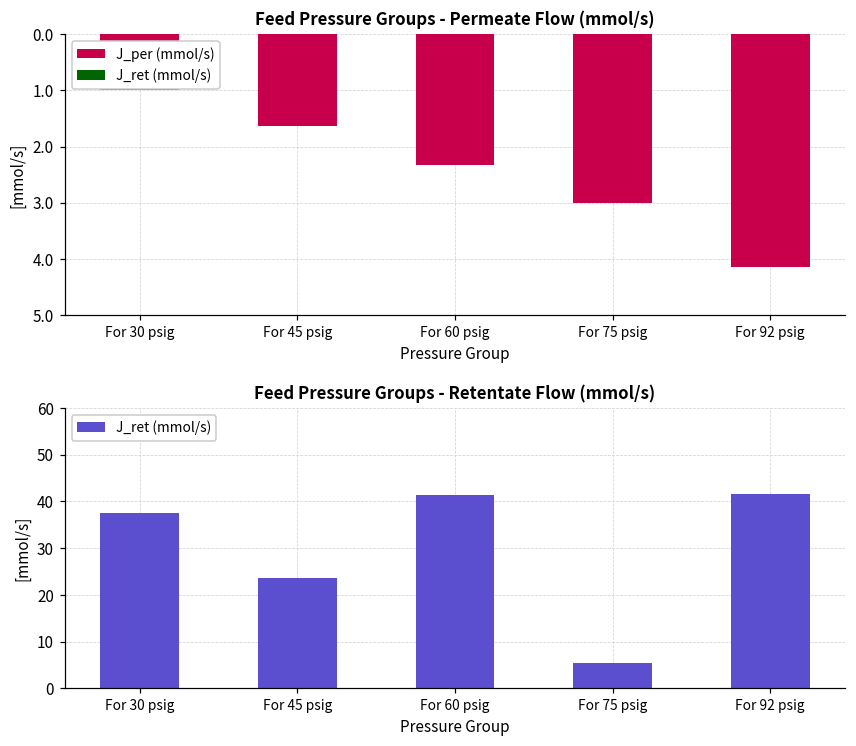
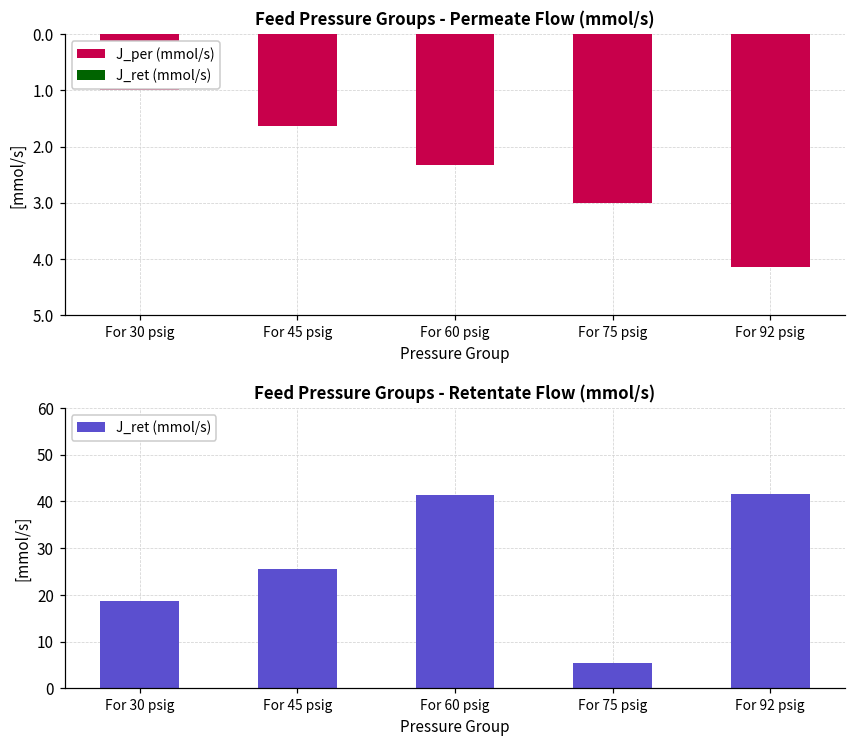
  {
    "Feed Pressure Groups - Retentate Flow (mmol/s)": {
-     "For 30 psig": 38,
-     "For 45 psig": 24,
+     "For 30 psig": 19,
+     "For 45 psig": 26,
      "For 60 psig": 41,
      "For 75 psig": 5,
      "For 92 psig": 42
    }
  }
